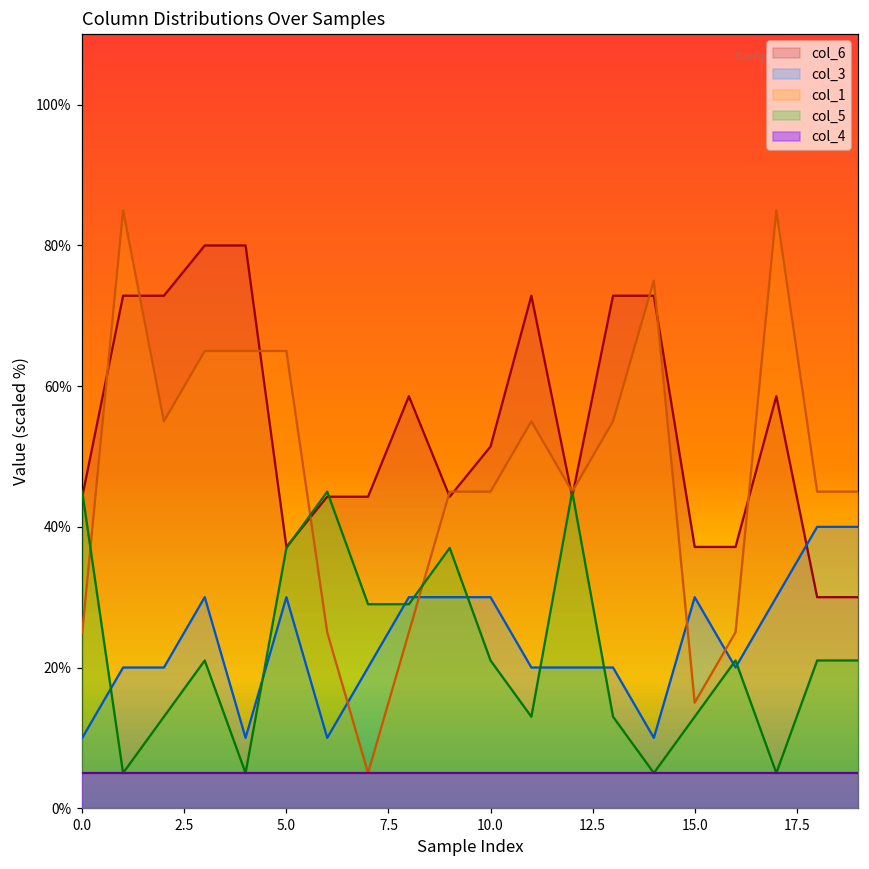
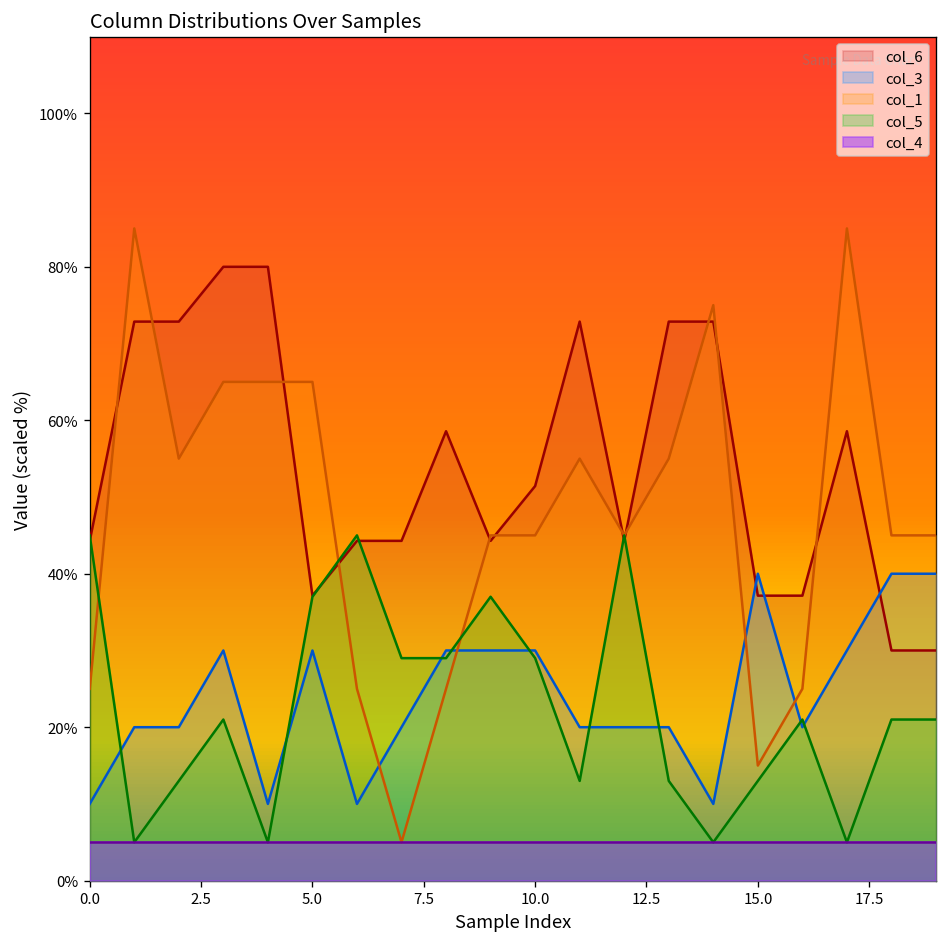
  {
    "col_3": {
      "0.0": "10%",
      "5.0": "30%",
      "10.0": "30%",
-     "15.0": "30%"
+     "15.0": "40%"
    },
    "col_5": {
      "0.0": "45%",
-     "10.0": "21%",
+     "10.0": "29%",
      "15.0": "13%"
    },
    "col_4": {
      "0.0": "5%",
      "5.0": "5%",
      "10.0": "5%",
      "15.0": "5%"
    }
  }
